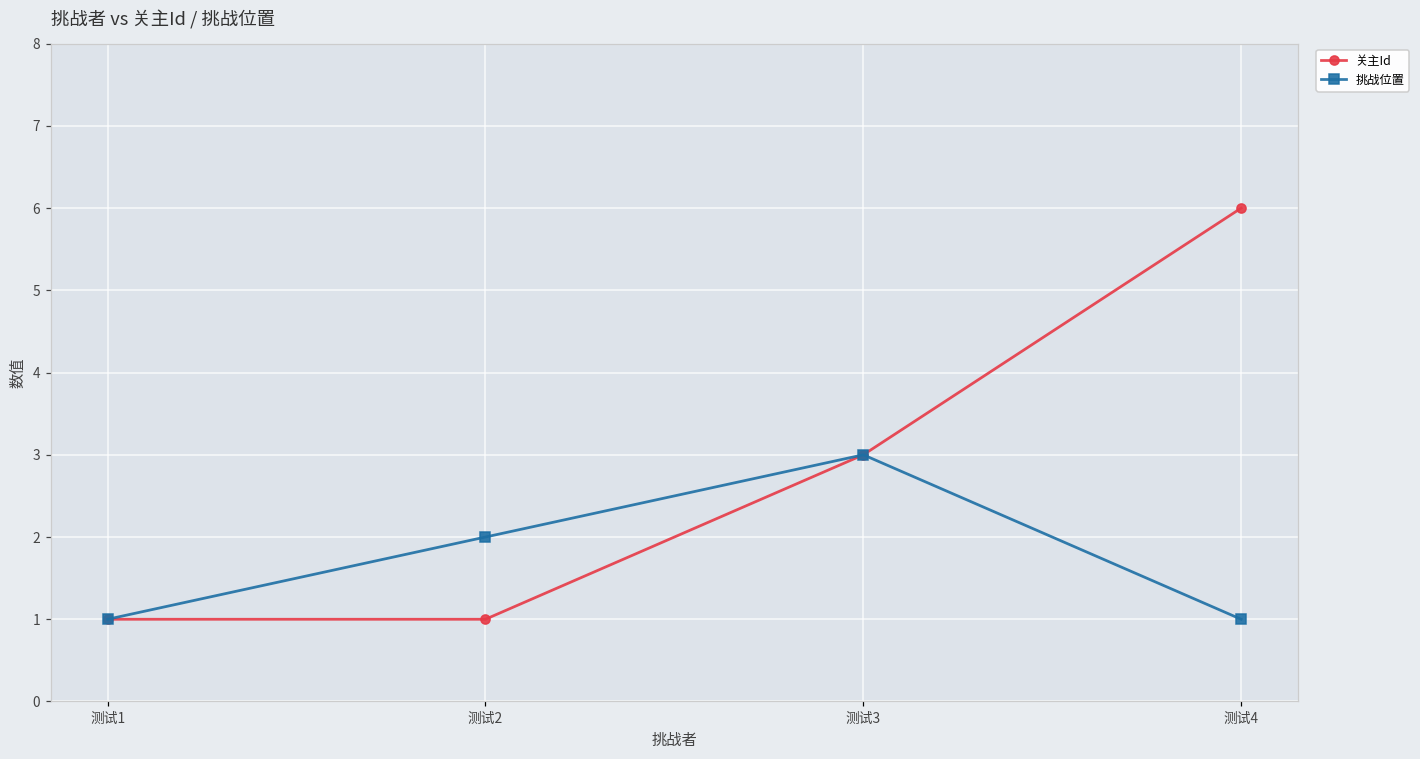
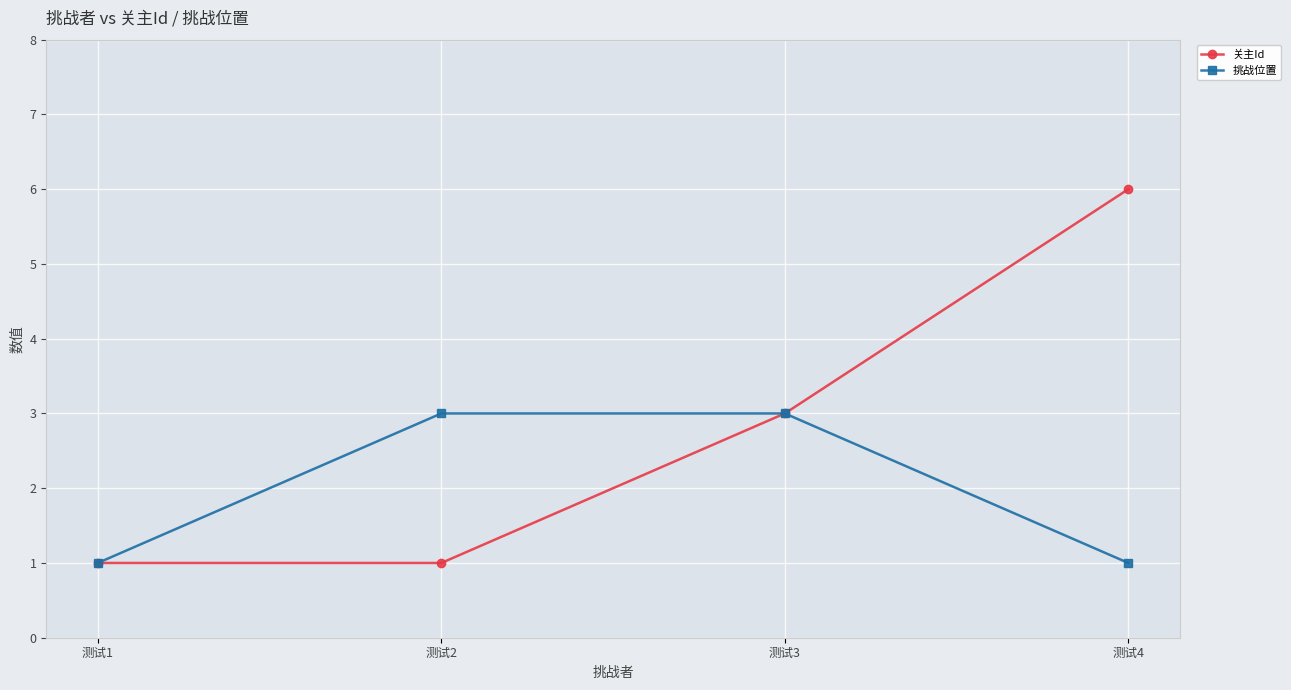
  {
    "关主Id": {
      "测试2": 1,
      "测试4": 6
    },
    "挑战位置": {
-     "测试2": 2,
+     "测试2": 3,
      "测试4": 1
    }
  }
